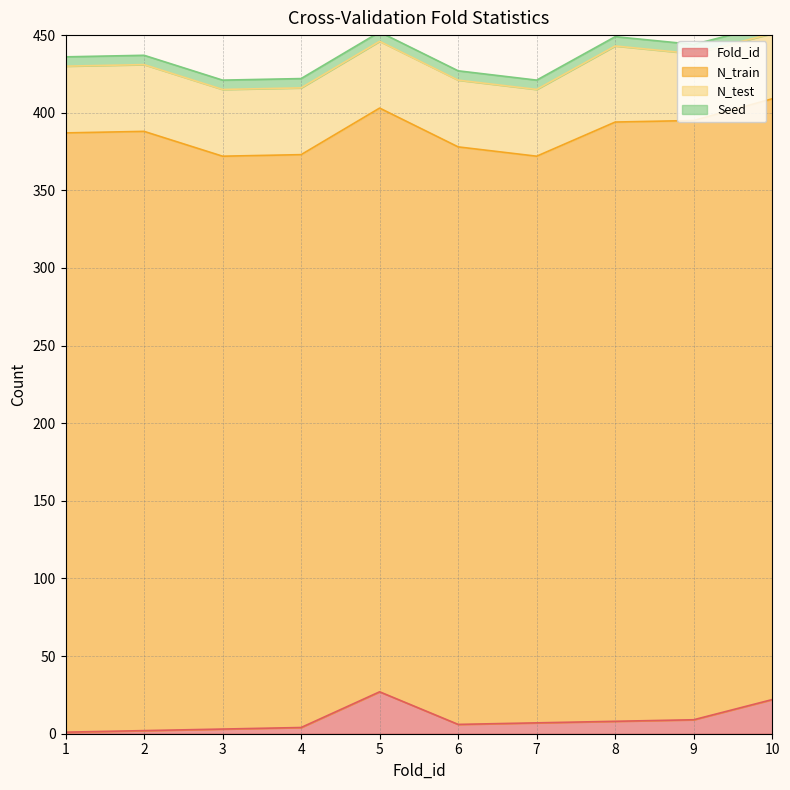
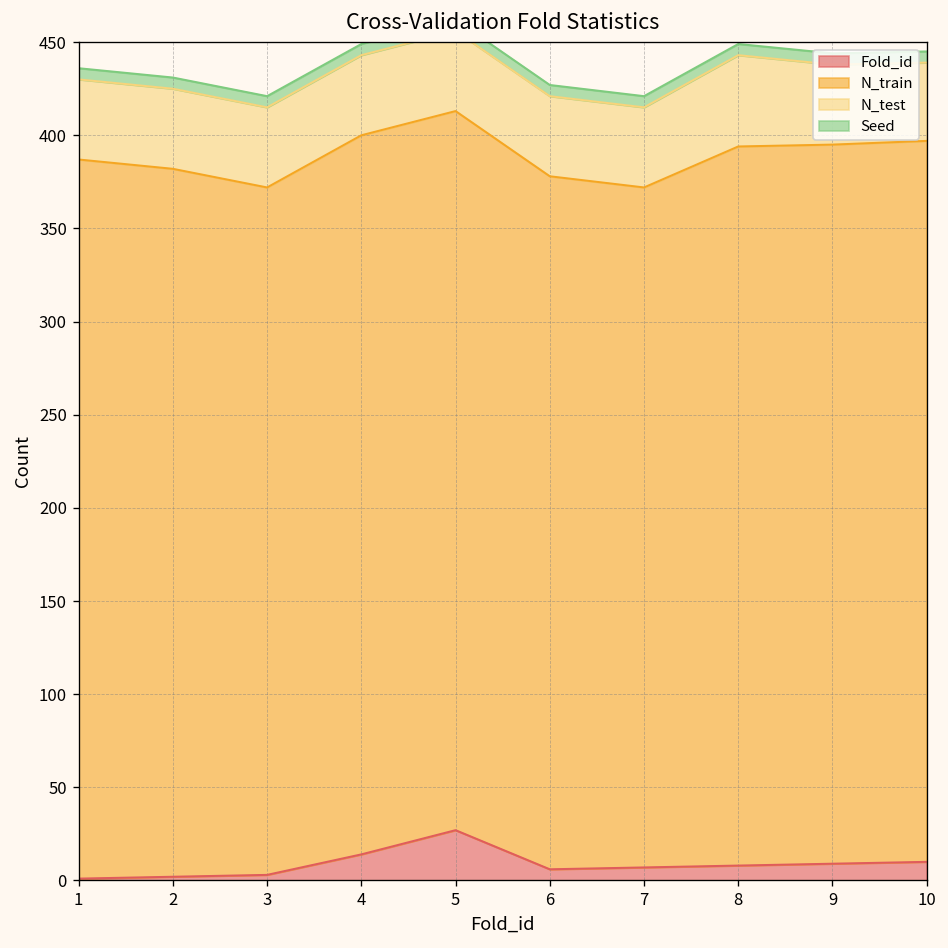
  {
    "Fold_id": {
      "1": 1,
      "2": 2,
      "3": 3,
-     "4": 4,
+     "4": 14,
      "5": 27,
      "6": 6,
      "7": 7,
      "8": 8,
      "9": 9,
-     "10": 22
+     "10": 10
    },
    "N_train": {
      "1": 386,
-     "2": 386,
+     "2": 380,
      "3": 369,
-     "4": 369,
-     "5": 376,
+     "4": 386,
+     "5": 386,
      "6": 372,
      "7": 365,
      "8": 386,
      "10": 387
    },
    "N_test": {
      "1": 43,
      "2": 43,
      "3": 43,
      "4": 43,
      "6": 43,
      "7": 43,
      "8": 49,
      "10": 42
    },
    "Seed": {
      "1": 6,
      "2": 6,
      "3": 6,
      "4": 6,
      "6": 6,
      "7": 6,
      "8": 6
    }
  }
